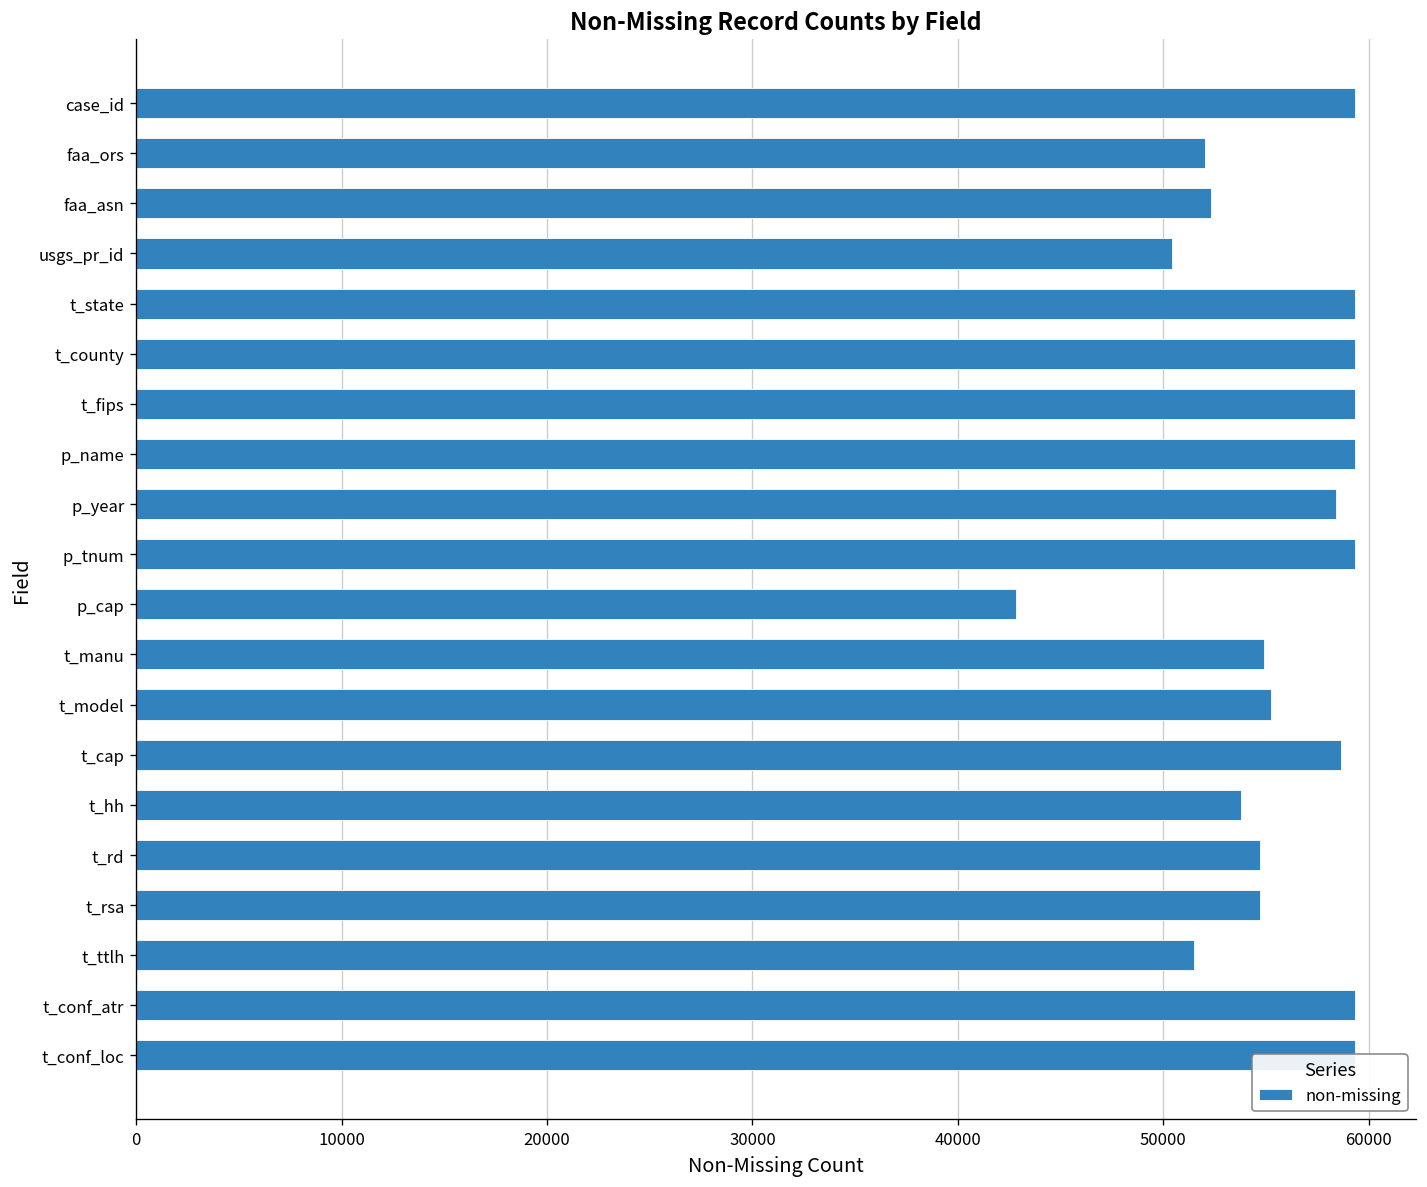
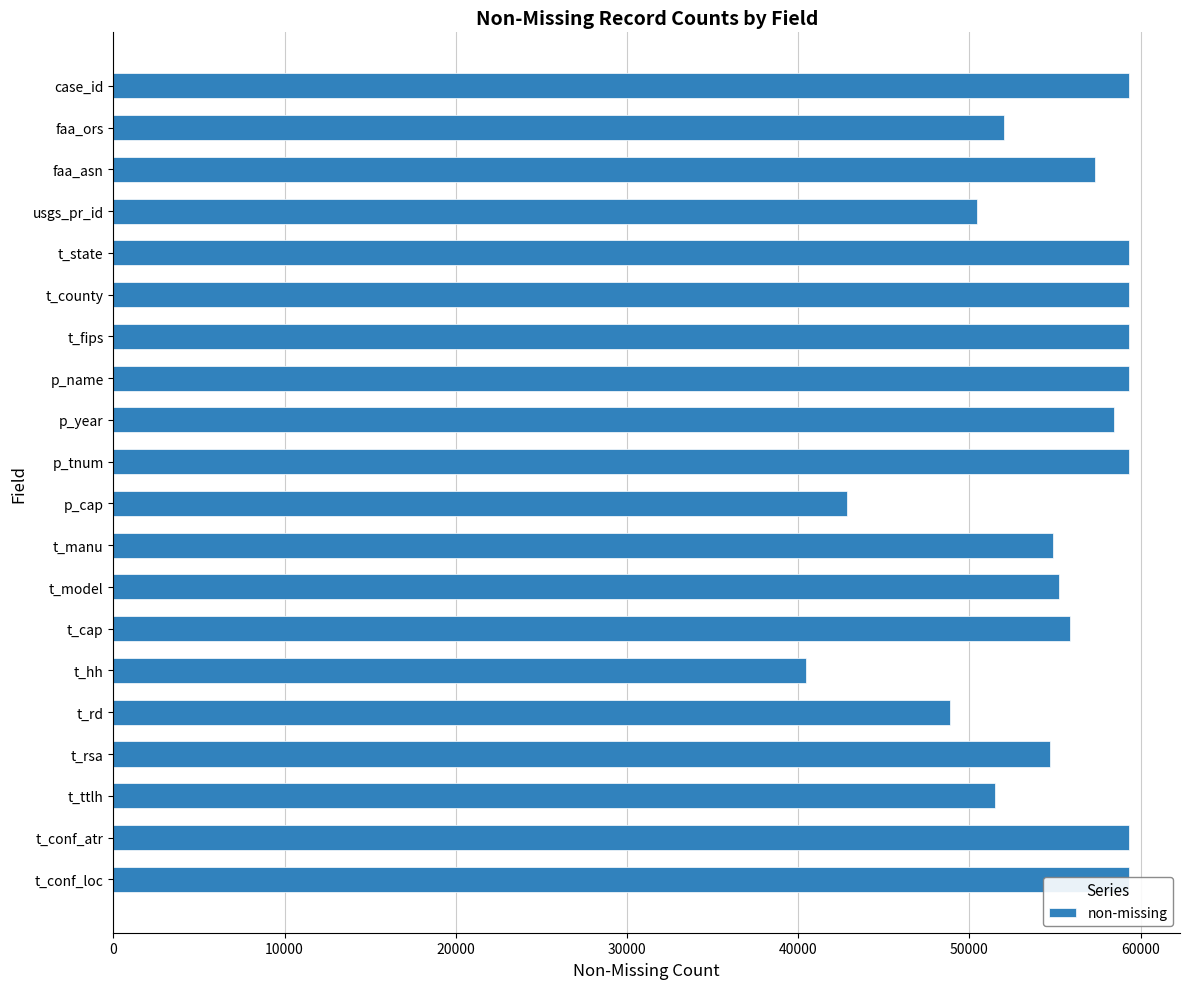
  {
    "case_id": 59300,
    "faa_ors": 52000,
-   "faa_asn": 52300,
+   "faa_asn": 57300,
    "usgs_pr_id": 50500,
    "t_state": 59300,
    "t_county": 59300,
    "t_fips": 59300,
    "p_name": 59300,
    "p_year": 58400,
    "p_tnum": 59300,
    "p_cap": 42800,
    "t_manu": 54900,
    "t_model": 55300,
-   "t_cap": 58600,
-   "t_hh": 53800,
-   "t_rd": 54700,
+   "t_cap": 55900,
+   "t_hh": 40400,
+   "t_rd": 48900,
    "t_rsa": 54700,
    "t_ttlh": 51500,
    "t_conf_atr": 59300
  }
